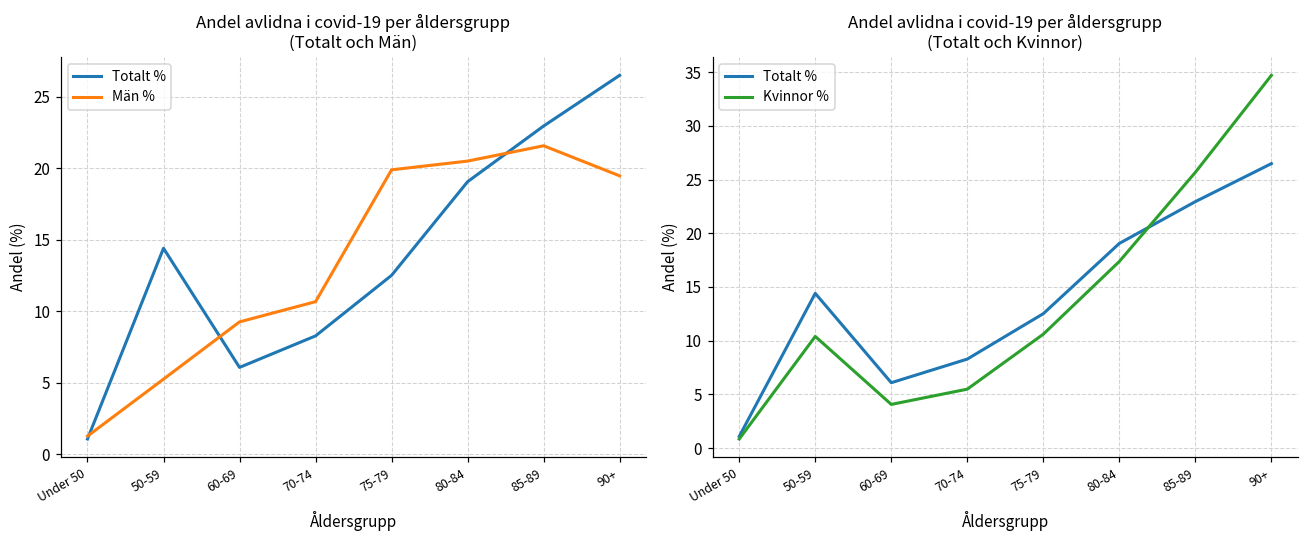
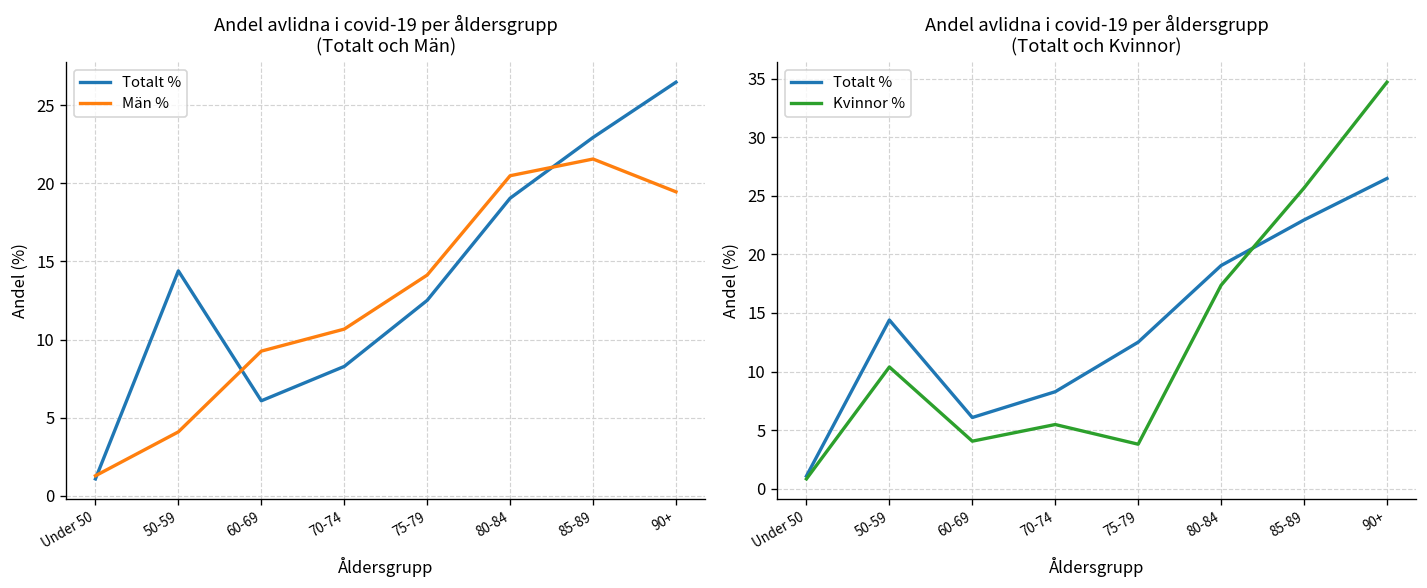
  {
    "Andel avlidna i covid-19 per åldersgrupp (Totalt och Män)": {
      "Totalt %": {
        "Under 50": 1.1,
        "50-59": 14.4,
        "60-69": 6.1,
        "70-74": 8.3,
        "75-79": 12.5,
        "80-84": 19.1,
        "85-89": 22.9,
        "90+": 26.5
      },
      "Män %": {
        "Under 50": 1.3,
-       "50-59": 5.3,
+       "50-59": 4.1,
        "60-69": 9.3,
        "70-74": 10.7,
-       "75-79": 19.9,
+       "75-79": 14.1,
        "80-84": 20.5,
        "85-89": 21.6,
        "90+": 19.5
      }
    },
    "Andel avlidna i covid-19 per åldersgrupp (Totalt och Kvinnor)": {
      "Totalt %": {
        "50-59": 14,
        "60-69": 6,
        "70-74": 8,
        "75-79": 13,
        "80-84": 19,
        "85-89": 23,
        "90+": 26
      },
      "Kvinnor %": {
        "50-59": 10,
        "60-69": 4,
        "70-74": 5,
-       "75-79": 11,
+       "75-79": 4,
        "80-84": 17,
        "85-89": 26,
        "90+": 35
      }
    }
  }
